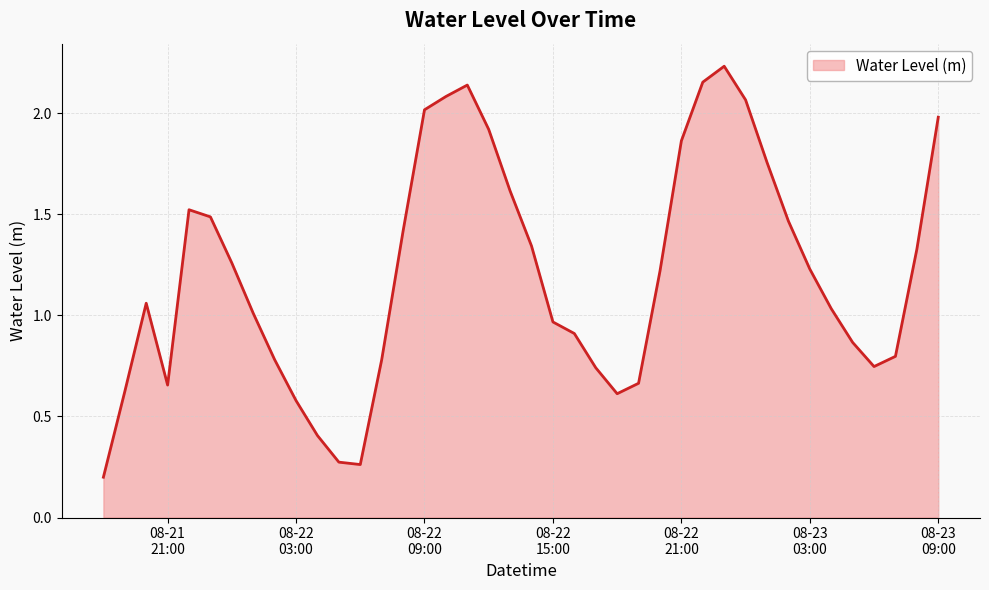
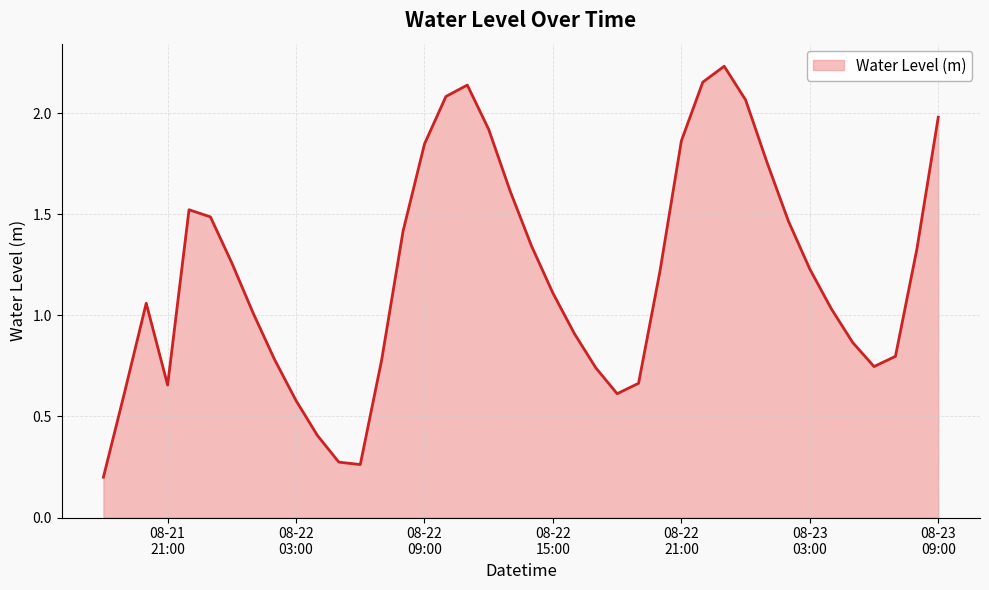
  {
    "08-21 21:00": 0.65,
    "08-22 03:00": 0.58,
-   "08-22 09:00": 2.02,
-   "08-22 15:00": 0.97,
+   "08-22 09:00": 1.85,
+   "08-22 15:00": 1.11,
    "08-22 21:00": 1.86,
    "08-23 03:00": 1.23,
    "08-23 09:00": 1.98
  }
